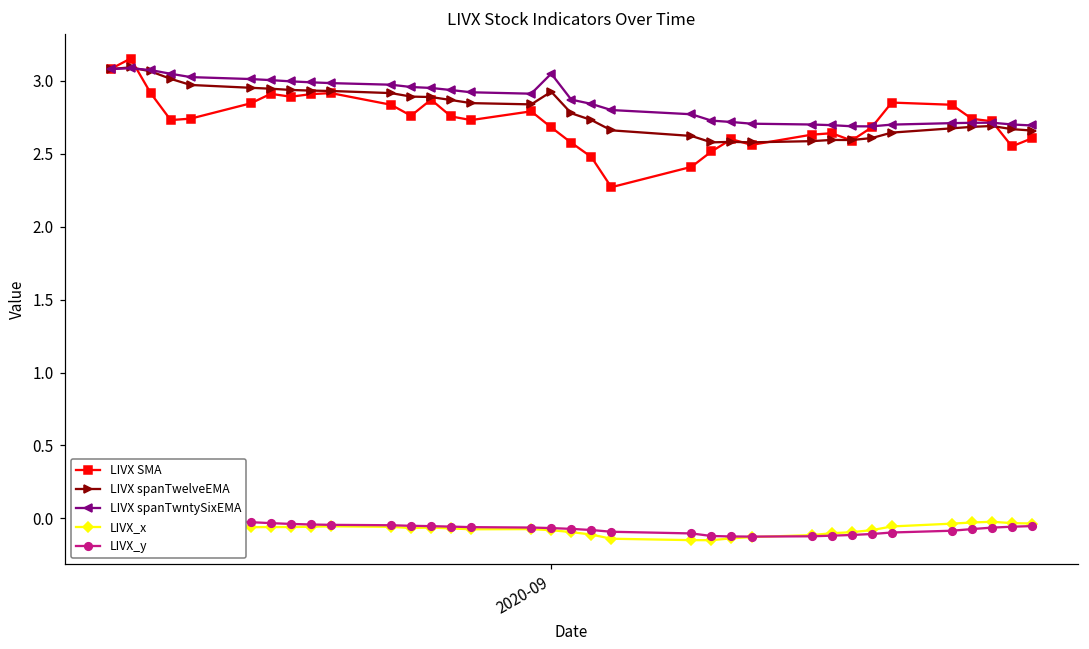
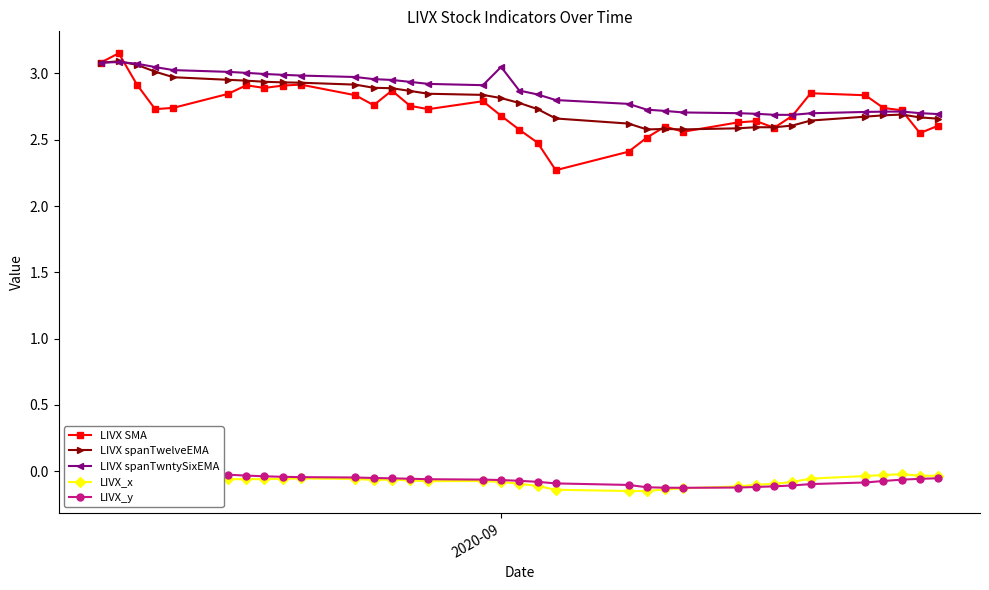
  {
    "LIVX SMA": {
      "2020-09": 2.68
    },
    "LIVX spanTwelveEMA": {
-     "2020-09": 2.92
+     "2020-09": 2.81
    },
    "LIVX spanTwntySixEMA": {
      "2020-09": 3.05
    }
  }
